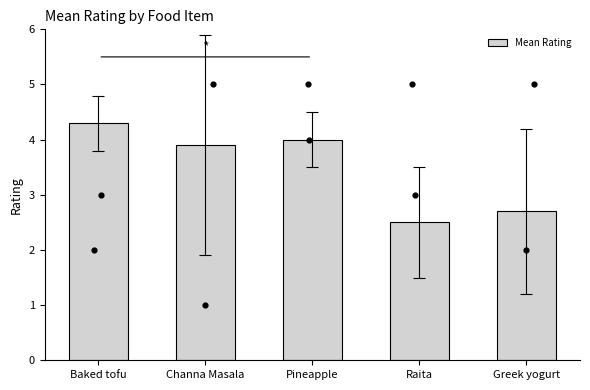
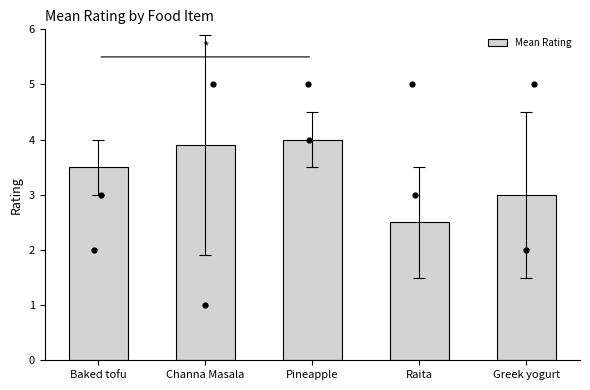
  {
    "Mean Rating": {
-     "Baked tofu": 4.3,
+     "Baked tofu": 3.5,
      "Channa Masala": 3.9,
      "Pineapple": 4.0,
      "Raita": 2.5,
-     "Greek yogurt": 2.7
+     "Greek yogurt": 3.0
    }
  }
